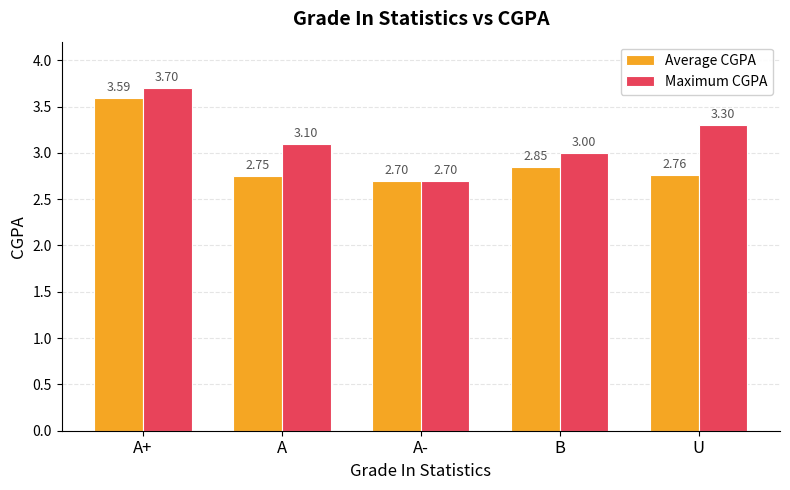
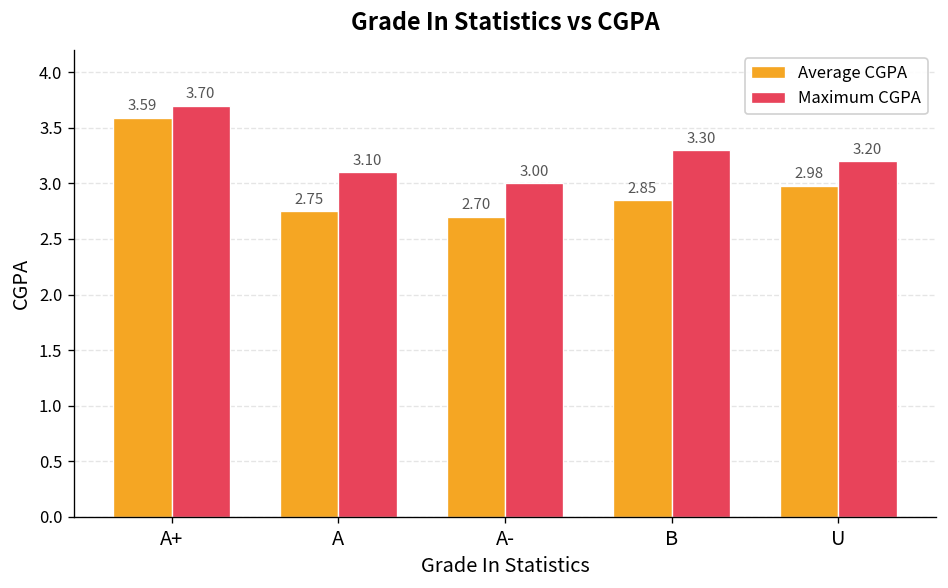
  {
    "Average CGPA": {
      "A+": 3.59,
      "A": 2.75,
      "A-": 2.70,
      "B": 2.85,
-     "U": 2.76
+     "U": 2.98
    },
    "Maximum CGPA": {
      "A+": 3.70,
      "A": 3.10,
-     "A-": 2.70,
-     "B": 3.00,
-     "U": 3.30
+     "A-": 3.00,
+     "B": 3.30,
+     "U": 3.20
    }
  }
